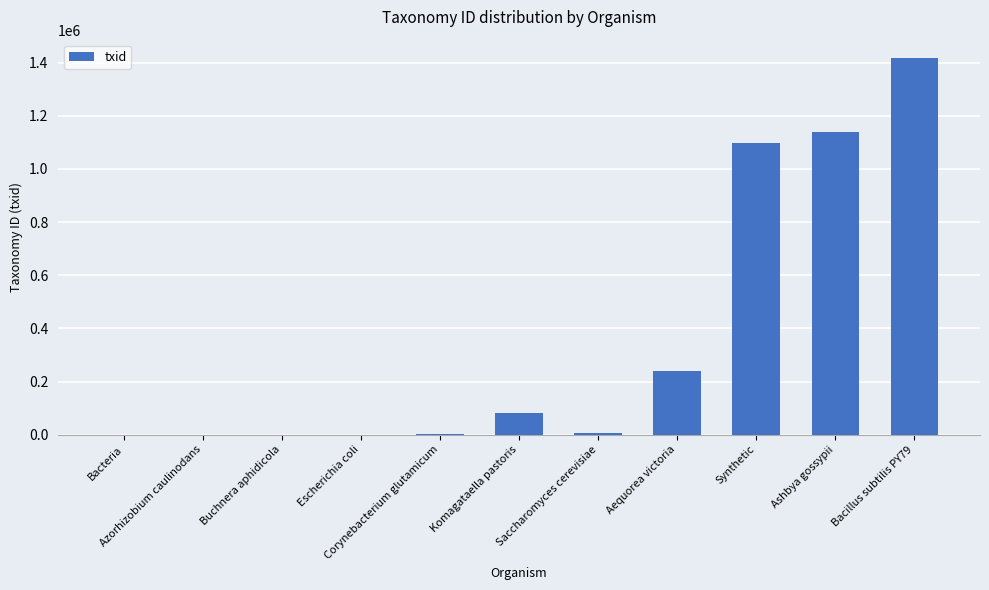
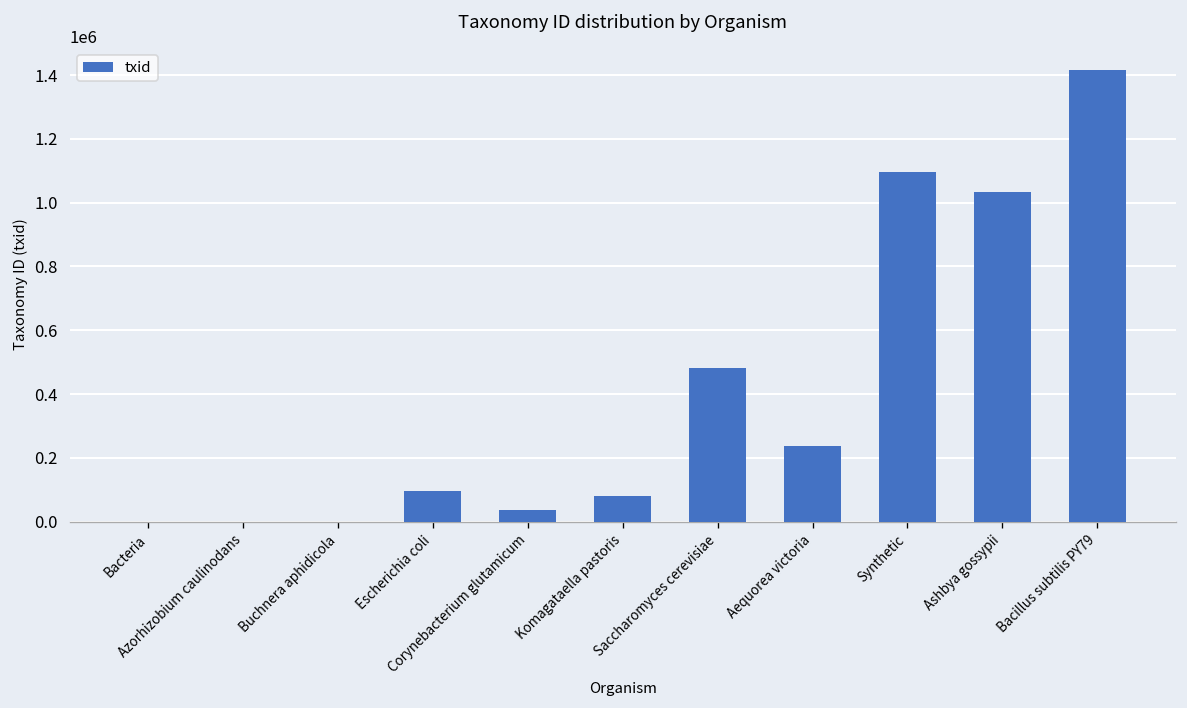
  {
-   "Escherichia coli": 0,
-   "Corynebacterium glutamicum": 0,
+   "Escherichia coli": 90000,
+   "Corynebacterium glutamicum": 40000,
    "Komagataella pastoris": 80000,
-   "Saccharomyces cerevisiae": 0,
+   "Saccharomyces cerevisiae": 480000,
    "Aequorea victoria": 240000,
    "Synthetic": 1100000,
-   "Ashbya gossypii": 1140000,
+   "Ashbya gossypii": 1030000,
    "Bacillus subtilis PY79": 1420000
  }
